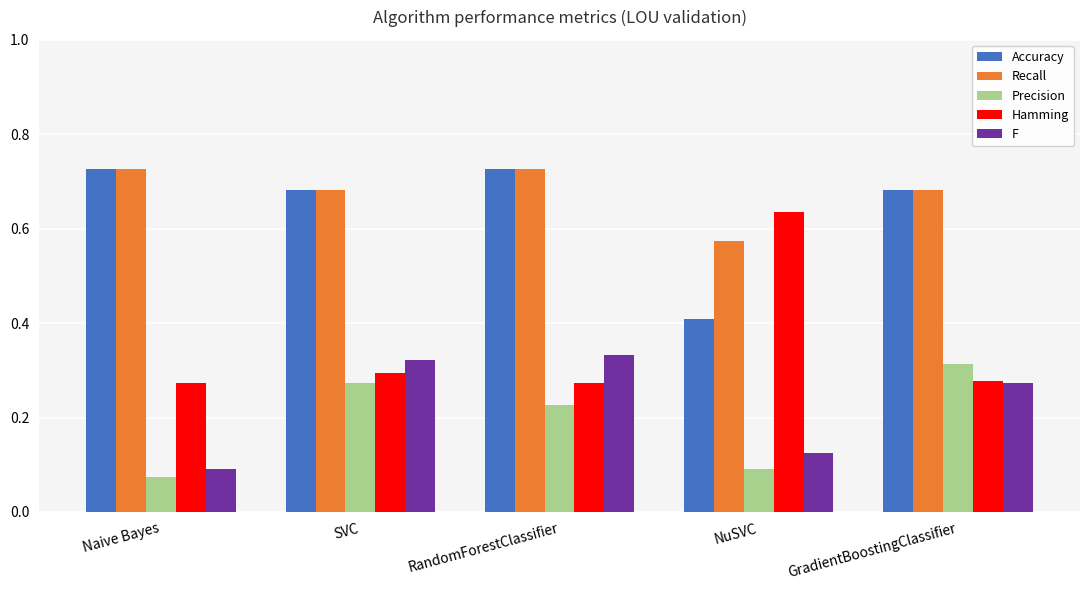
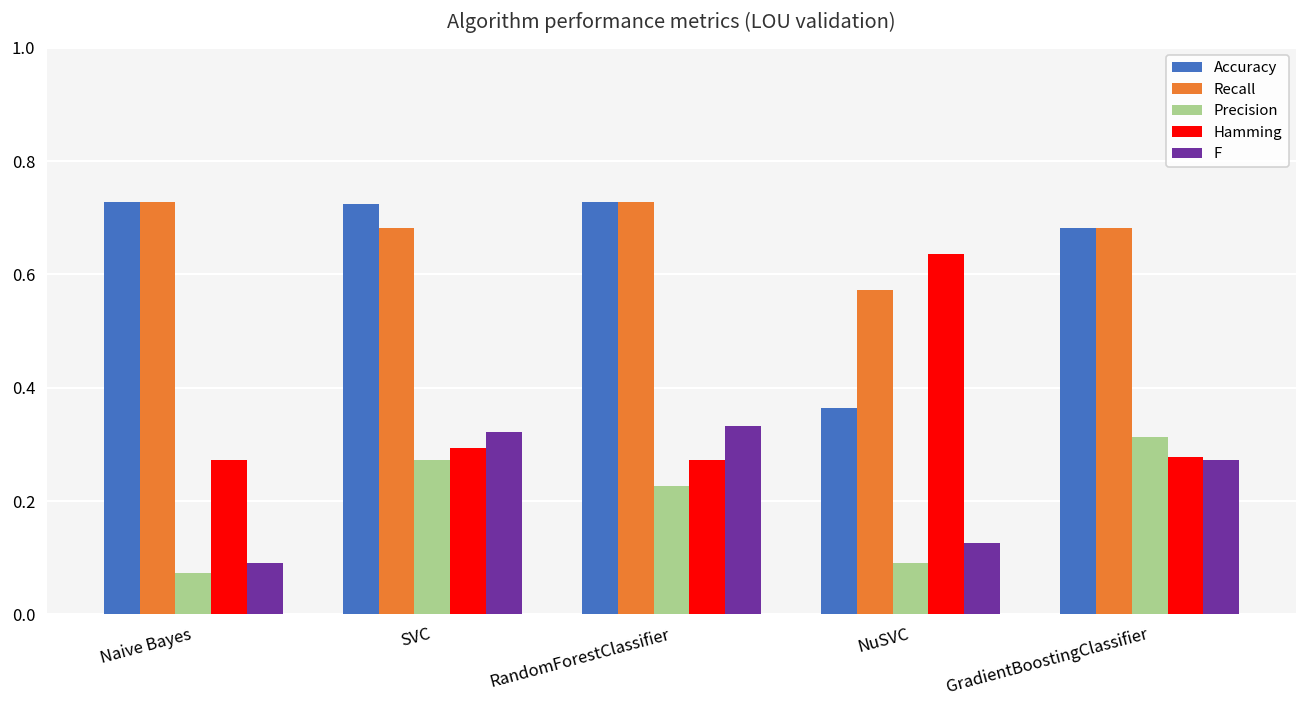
  {
    "Accuracy": {
      "Naive Bayes": 0.73,
-     "SVC": 0.68,
+     "SVC": 0.72,
      "RandomForestClassifier": 0.73,
-     "NuSVC": 0.41,
+     "NuSVC": 0.36,
      "GradientBoostingClassifier": 0.68
    },
    "Recall": {
      "Naive Bayes": 0.73,
      "SVC": 0.68,
      "RandomForestClassifier": 0.73,
      "NuSVC": 0.57,
      "GradientBoostingClassifier": 0.68
    },
    "Precision": {
      "Naive Bayes": 0.07,
      "SVC": 0.27,
      "RandomForestClassifier": 0.23,
      "NuSVC": 0.09,
      "GradientBoostingClassifier": 0.31
    },
    "Hamming": {
      "Naive Bayes": 0.27,
      "SVC": 0.29,
      "RandomForestClassifier": 0.27,
      "NuSVC": 0.64,
      "GradientBoostingClassifier": 0.28
    },
    "F": {
      "Naive Bayes": 0.09,
      "SVC": 0.32,
      "RandomForestClassifier": 0.33,
      "NuSVC": 0.13,
      "GradientBoostingClassifier": 0.27
    }
  }
